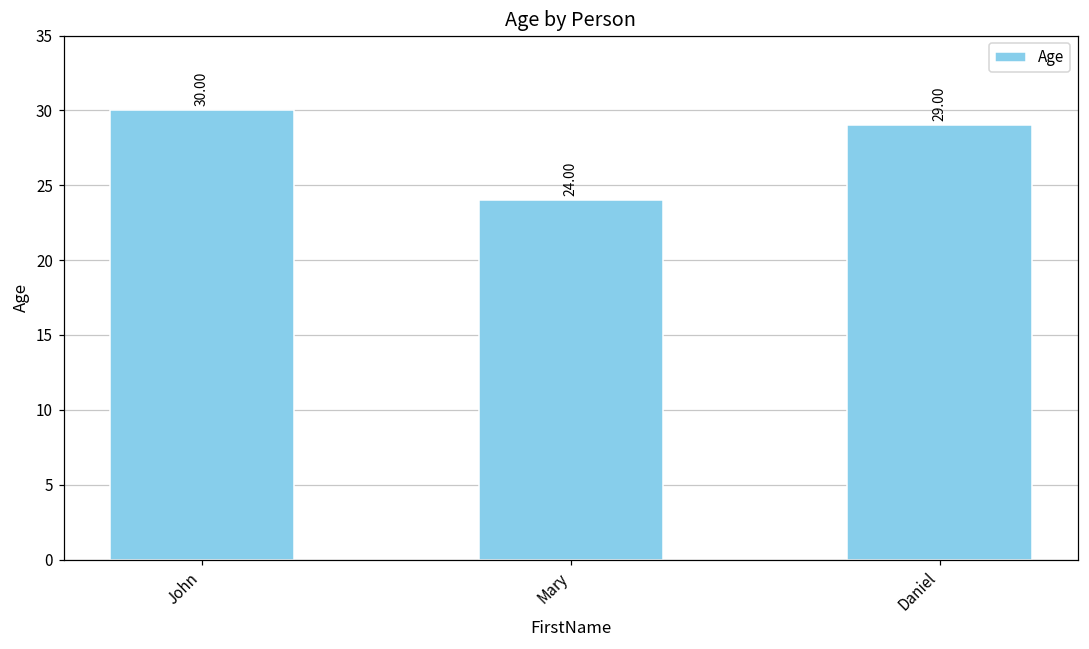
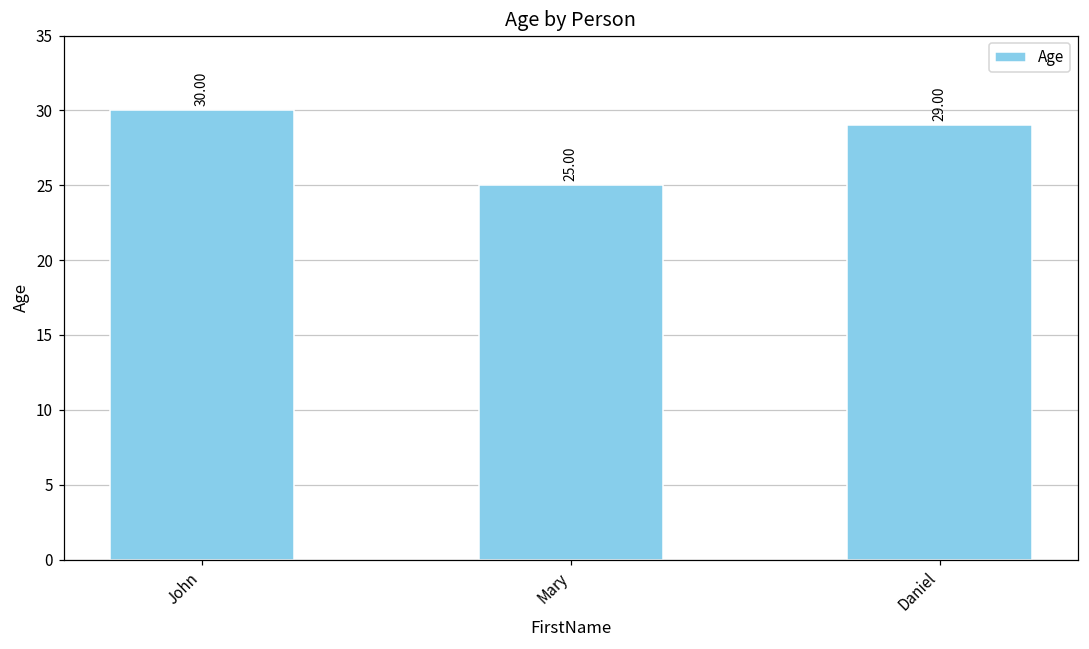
  {
    "John": 30.00,
-   "Mary": 24.00,
+   "Mary": 25.00,
    "Daniel": 29.00
  }
